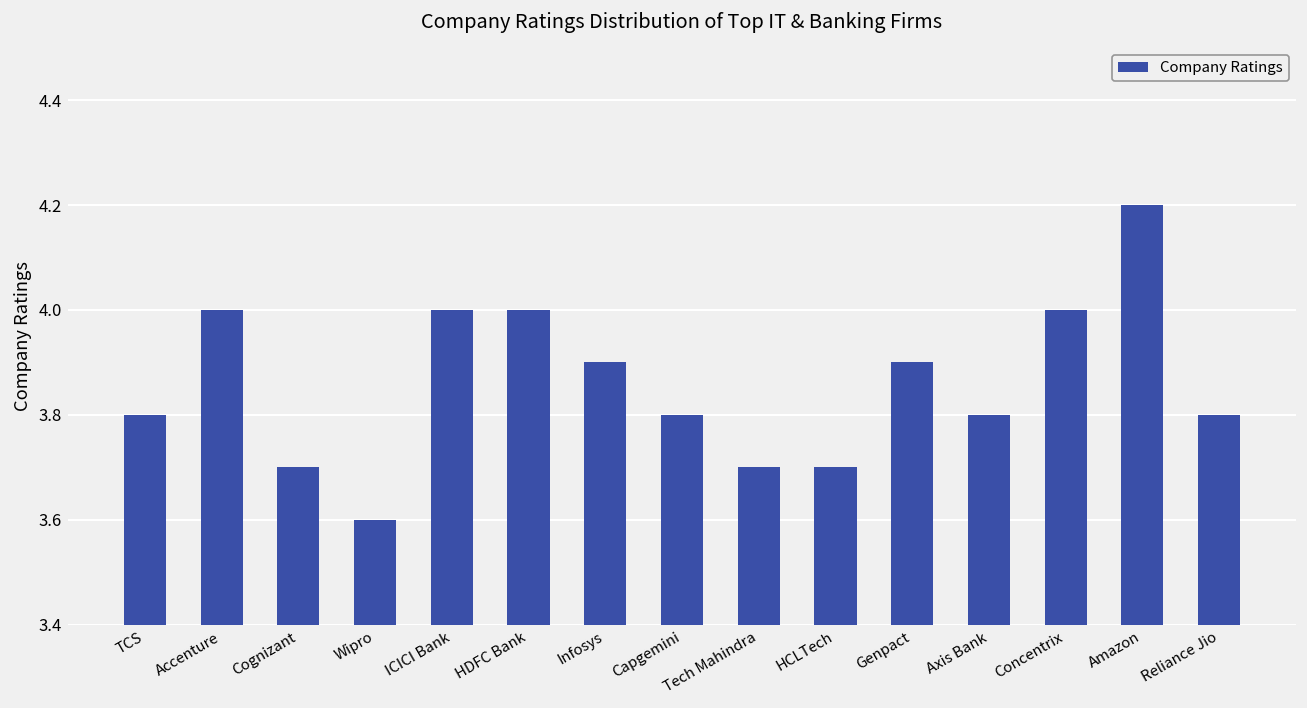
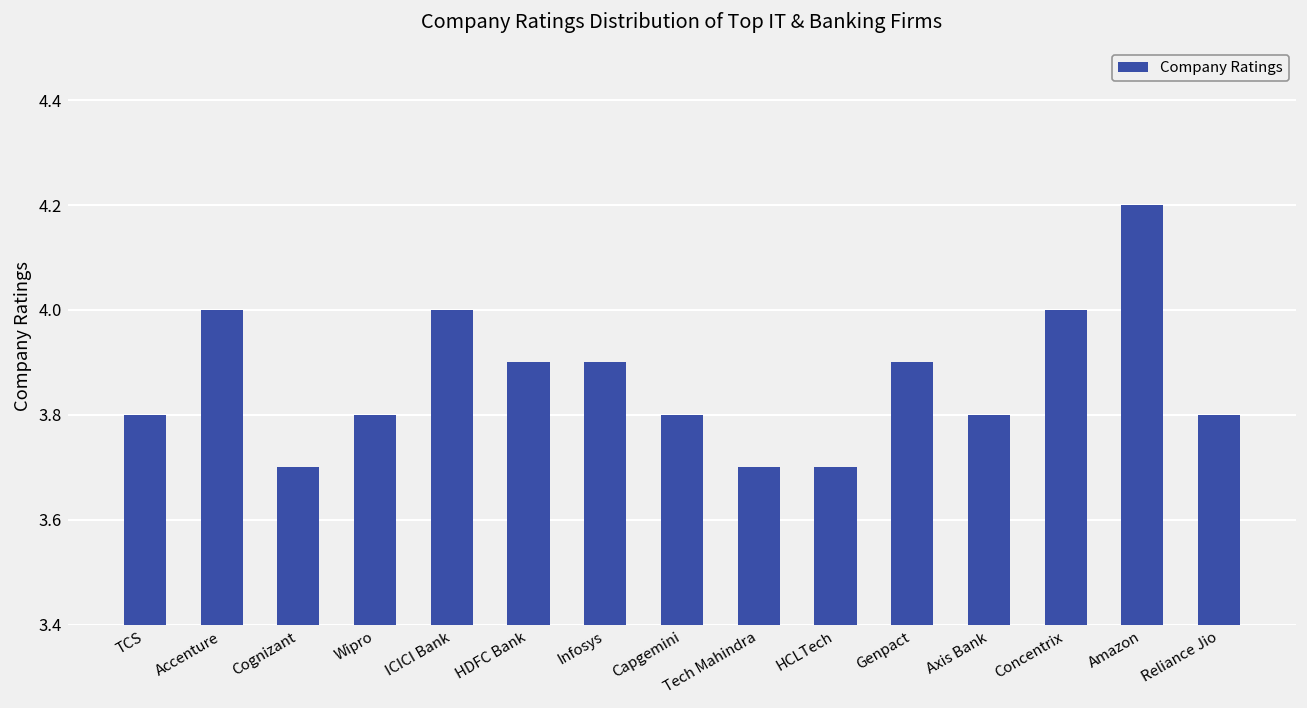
  {
    "TCS": 3.8,
    "Accenture": 4.0,
    "Cognizant": 3.7,
-   "Wipro": 3.6,
+   "Wipro": 3.8,
    "ICICI Bank": 4.0,
-   "HDFC Bank": 4.0,
+   "HDFC Bank": 3.9,
    "Infosys": 3.9,
    "Capgemini": 3.8,
    "Tech Mahindra": 3.7,
    "HCLTech": 3.7,
    "Genpact": 3.9,
    "Axis Bank": 3.8,
    "Concentrix": 4.0,
    "Amazon": 4.2,
    "Reliance Jio": 3.8
  }
